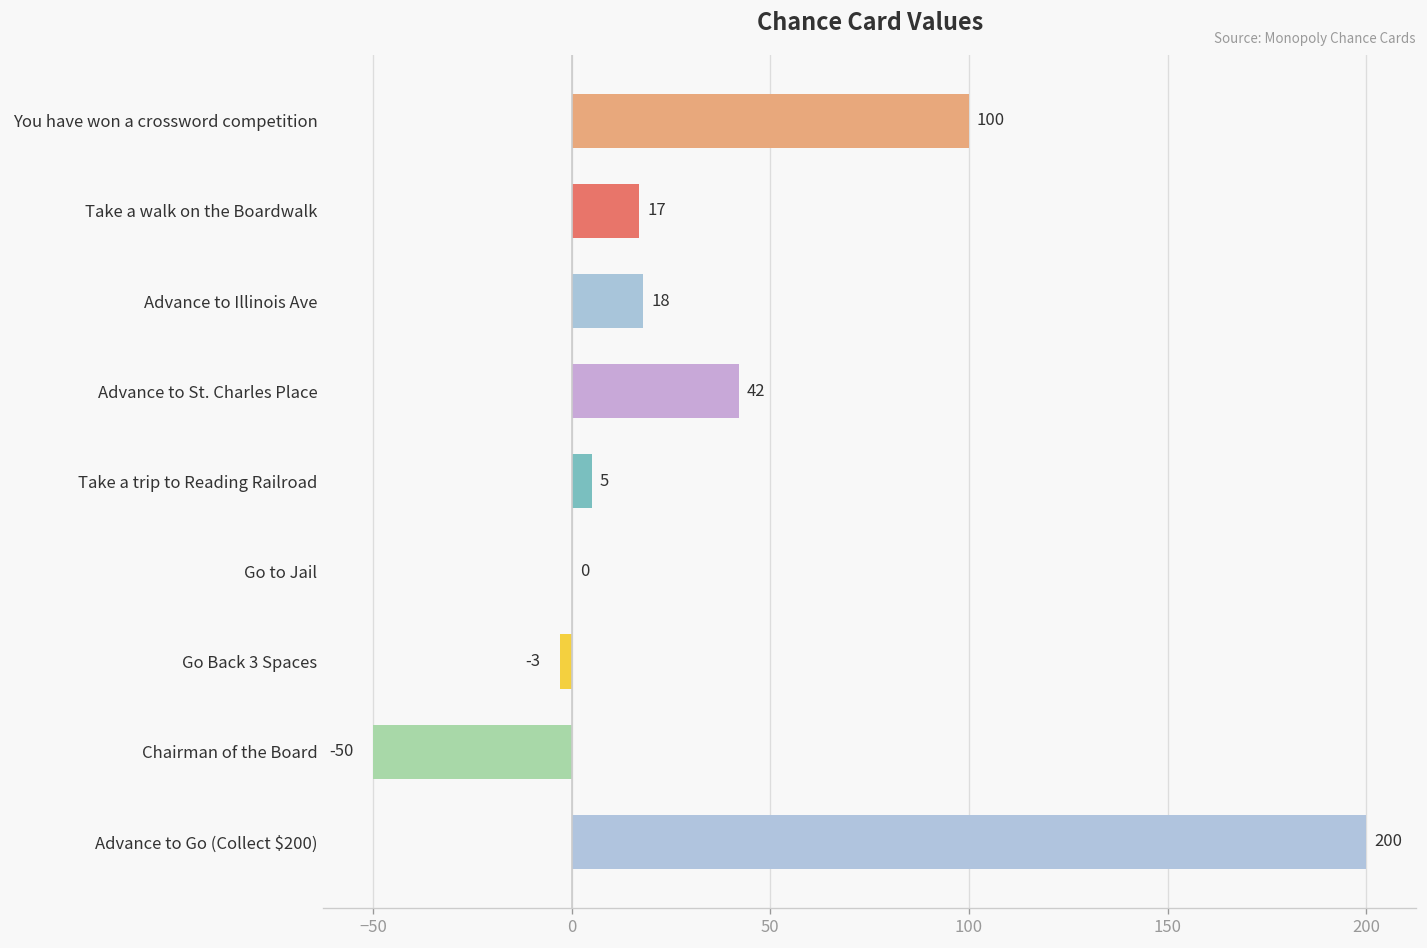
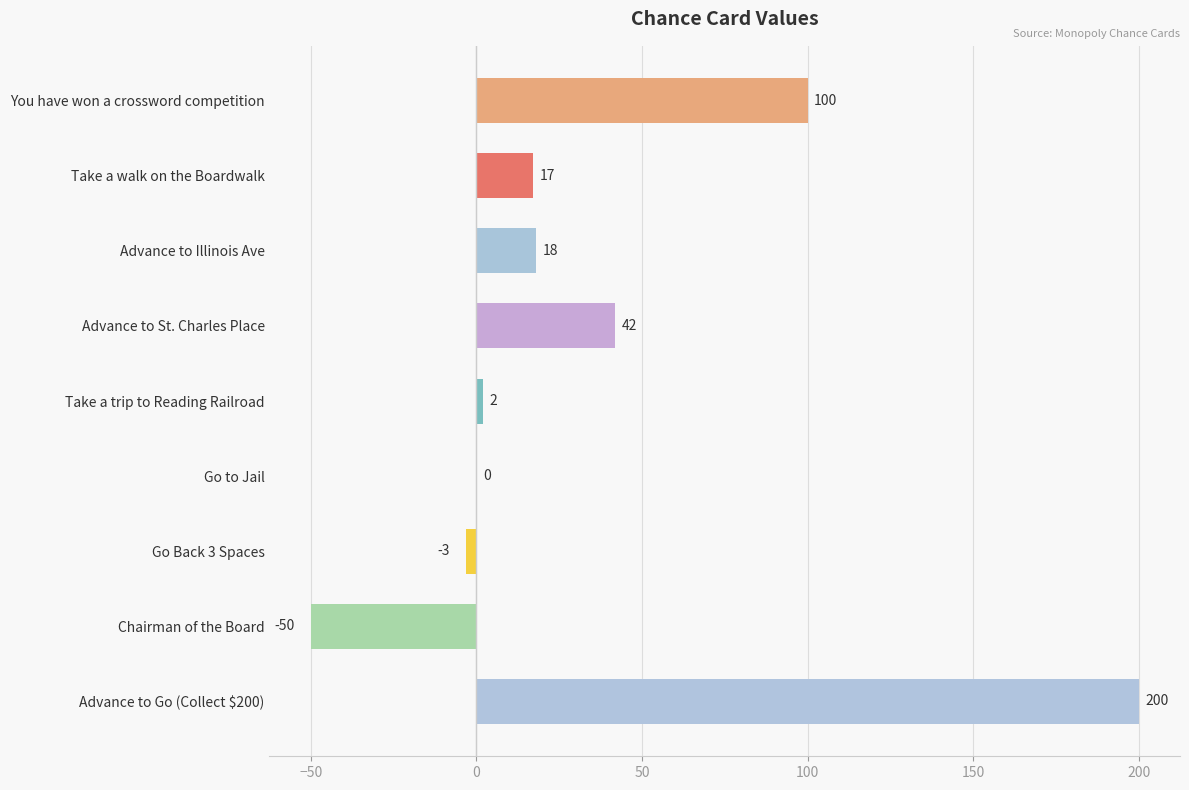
  {
    "You have won a crossword competition": 100,
    "Take a walk on the Boardwalk": 17,
    "Advance to Illinois Ave": 18,
    "Advance to St. Charles Place": 42,
-   "Take a trip to Reading Railroad": 5,
+   "Take a trip to Reading Railroad": 2,
    "Go to Jail": 0,
    "Go Back 3 Spaces": -3,
    "Chairman of the Board": -50,
    "Advance to Go (Collect $200)": 200
  }
